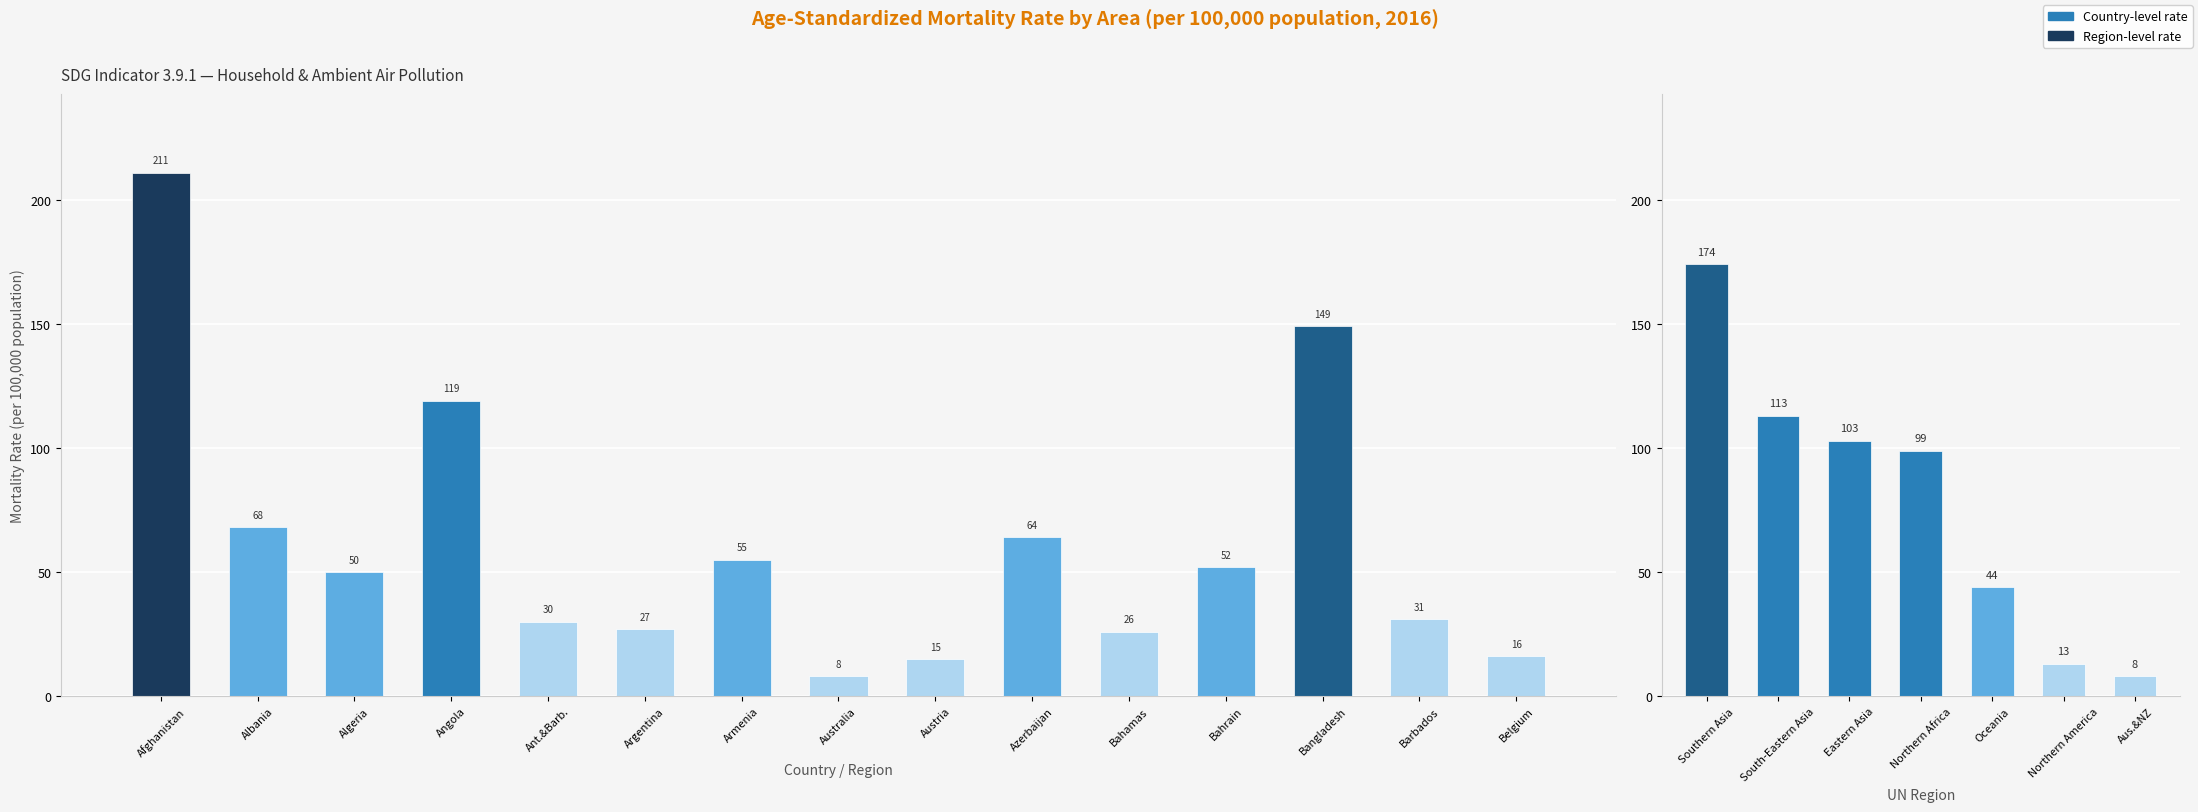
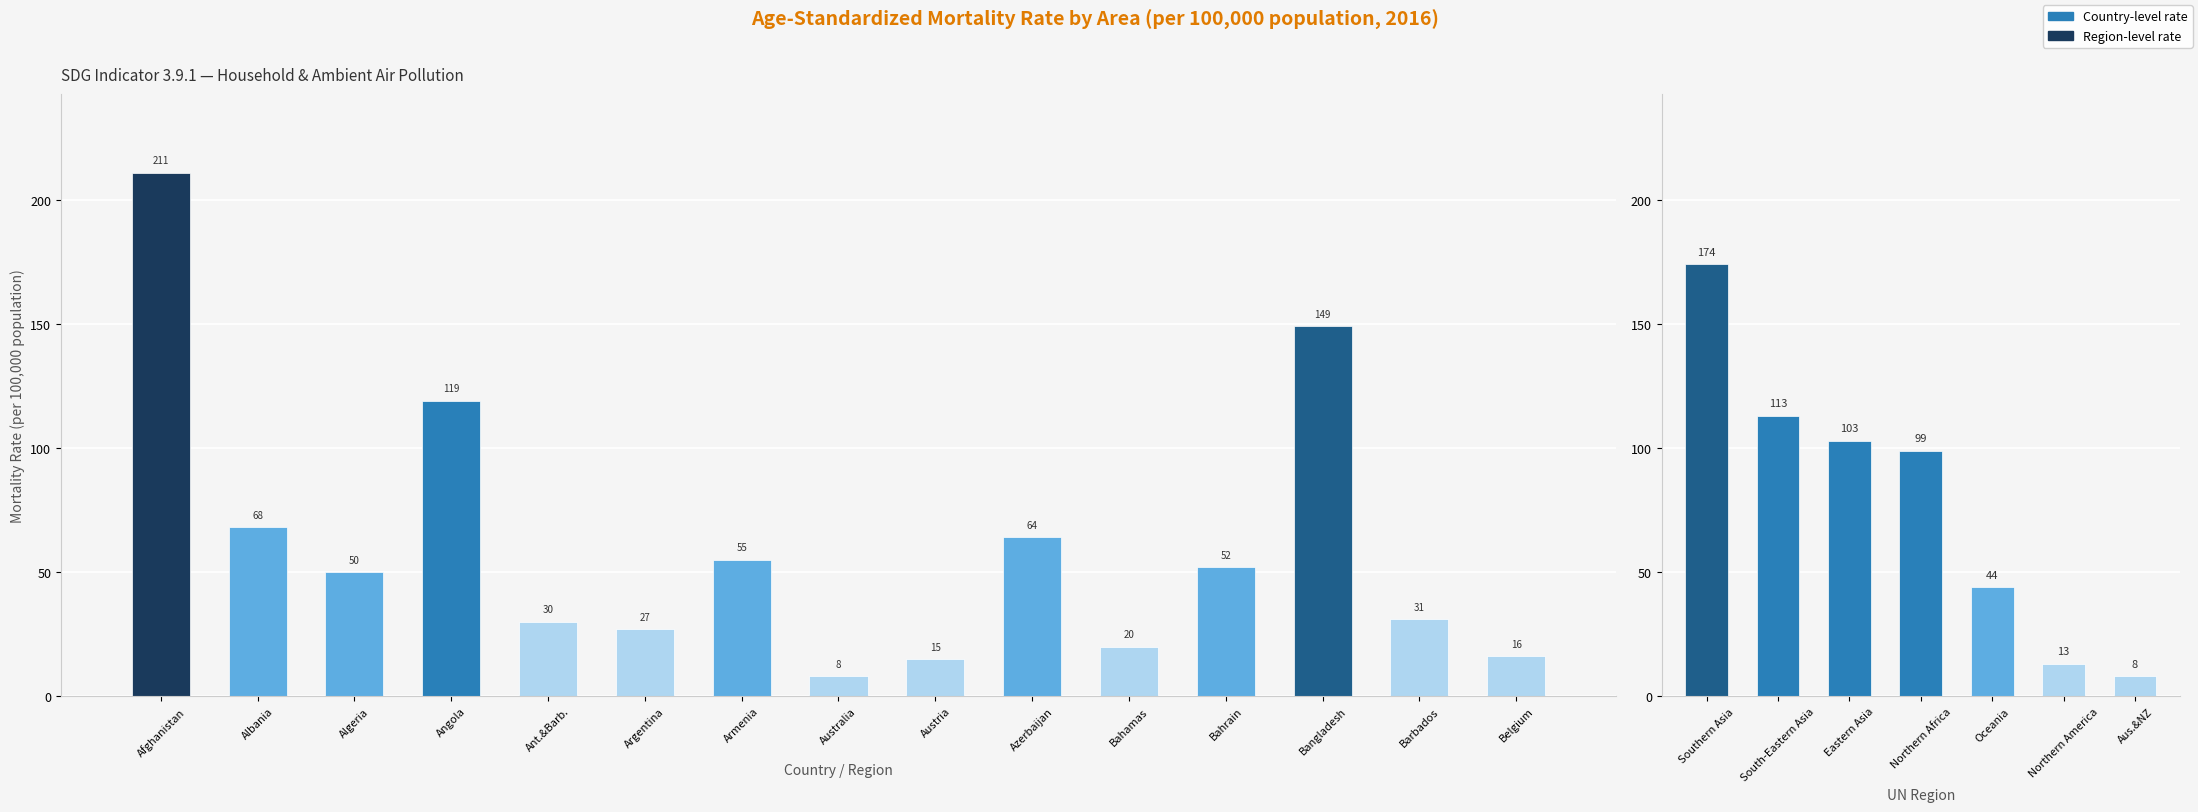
  {
    "SDG Indicator 3.9.1 — Household & Ambient Air Pollution": {
      "Afghanistan": 211,
      "Albania": 68,
      "Algeria": 50,
      "Angola": 119,
      "Ant.&Barb.": 30,
      "Argentina": 27,
      "Armenia": 55,
      "Australia": 8,
      "Austria": 15,
      "Azerbaijan": 64,
-     "Bahamas": 26,
+     "Bahamas": 20,
      "Bahrain": 52,
      "Bangladesh": 149,
      "Barbados": 31,
      "Belgium": 16
    }
  }
